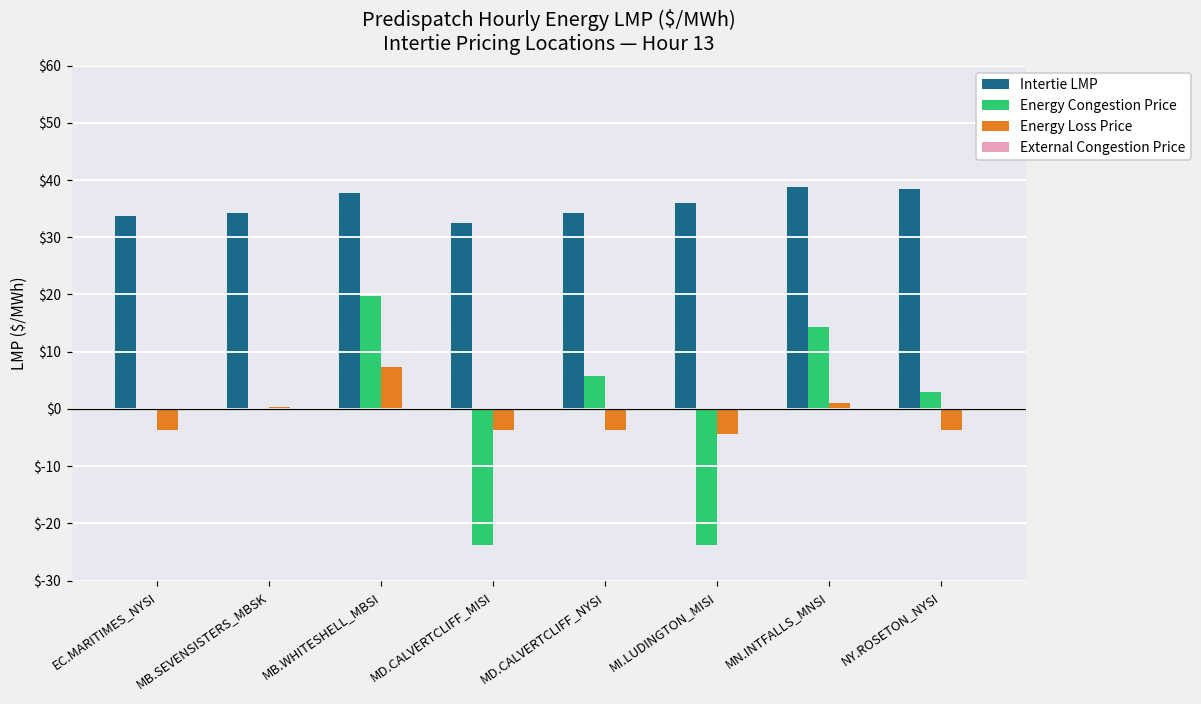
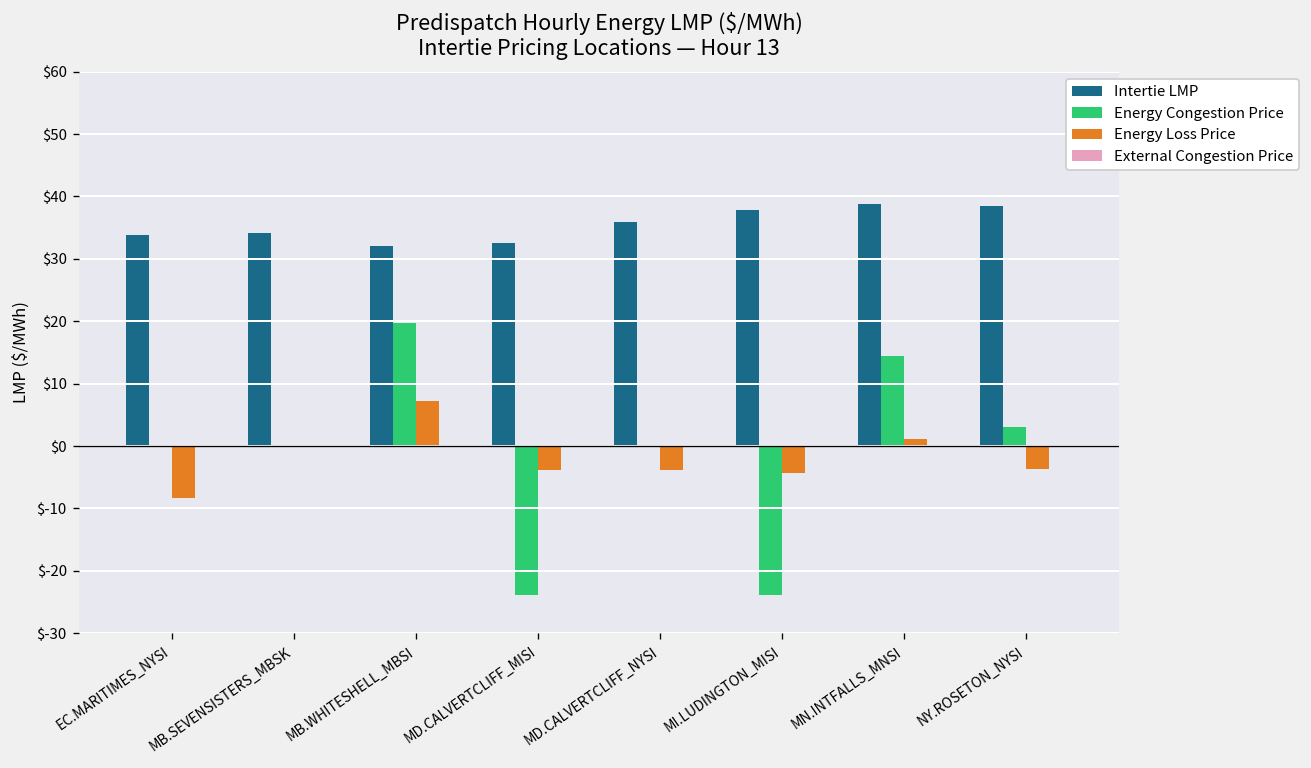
  {
    "Intertie LMP": {
      "EC.MARITIMES_NYSI": "$34",
      "MB.SEVENSISTERS_MBSK": "$34",
-     "MB.WHITESHELL_MBSI": "$38",
+     "MB.WHITESHELL_MBSI": "$32",
      "MD.CALVERTCLIFF_MISI": "$33",
-     "MD.CALVERTCLIFF_NYSI": "$34",
-     "MI.LUDINGTON_MISI": "$36",
+     "MD.CALVERTCLIFF_NYSI": "$36",
+     "MI.LUDINGTON_MISI": "$38",
      "MN.INTFALLS_MNSI": "$39",
      "NY.ROSETON_NYSI": "$38"
    },
    "Energy Congestion Price": {
      "EC.MARITIMES_NYSI": "$0",
      "MB.SEVENSISTERS_MBSK": "$0",
      "MB.WHITESHELL_MBSI": "$20",
      "MD.CALVERTCLIFF_MISI": "$-24",
-     "MD.CALVERTCLIFF_NYSI": "$6",
+     "MD.CALVERTCLIFF_NYSI": "$0",
      "MI.LUDINGTON_MISI": "$-24",
      "MN.INTFALLS_MNSI": "$14",
      "NY.ROSETON_NYSI": "$3"
    },
    "Energy Loss Price": {
-     "EC.MARITIMES_NYSI": "$-4",
+     "EC.MARITIMES_NYSI": "$-8",
      "MB.WHITESHELL_MBSI": "$7",
      "MD.CALVERTCLIFF_MISI": "$-4",
      "MD.CALVERTCLIFF_NYSI": "$-4",
      "MI.LUDINGTON_MISI": "$-4",
      "MN.INTFALLS_MNSI": "$1",
      "NY.ROSETON_NYSI": "$-4"
    },
    "External Congestion Price": {
      "EC.MARITIMES_NYSI": "$0",
      "MB.SEVENSISTERS_MBSK": "$0",
      "MB.WHITESHELL_MBSI": "$0",
      "MD.CALVERTCLIFF_MISI": "$0",
      "MD.CALVERTCLIFF_NYSI": "$0",
      "MI.LUDINGTON_MISI": "$0",
      "MN.INTFALLS_MNSI": "$0",
      "NY.ROSETON_NYSI": "$0"
    }
  }
